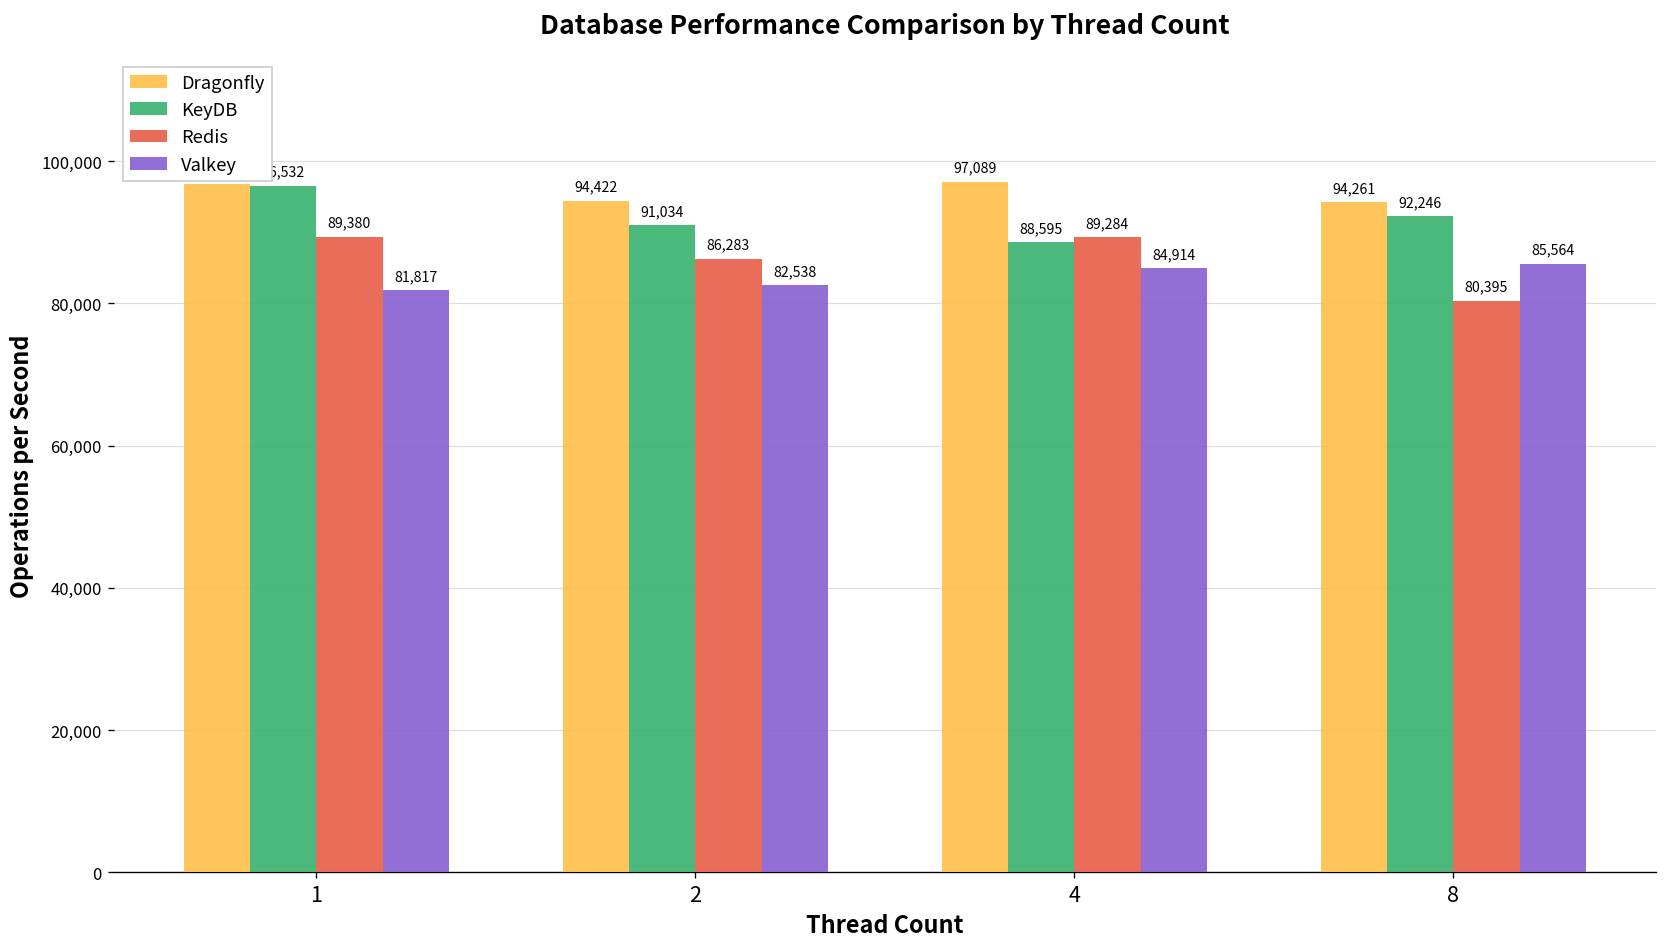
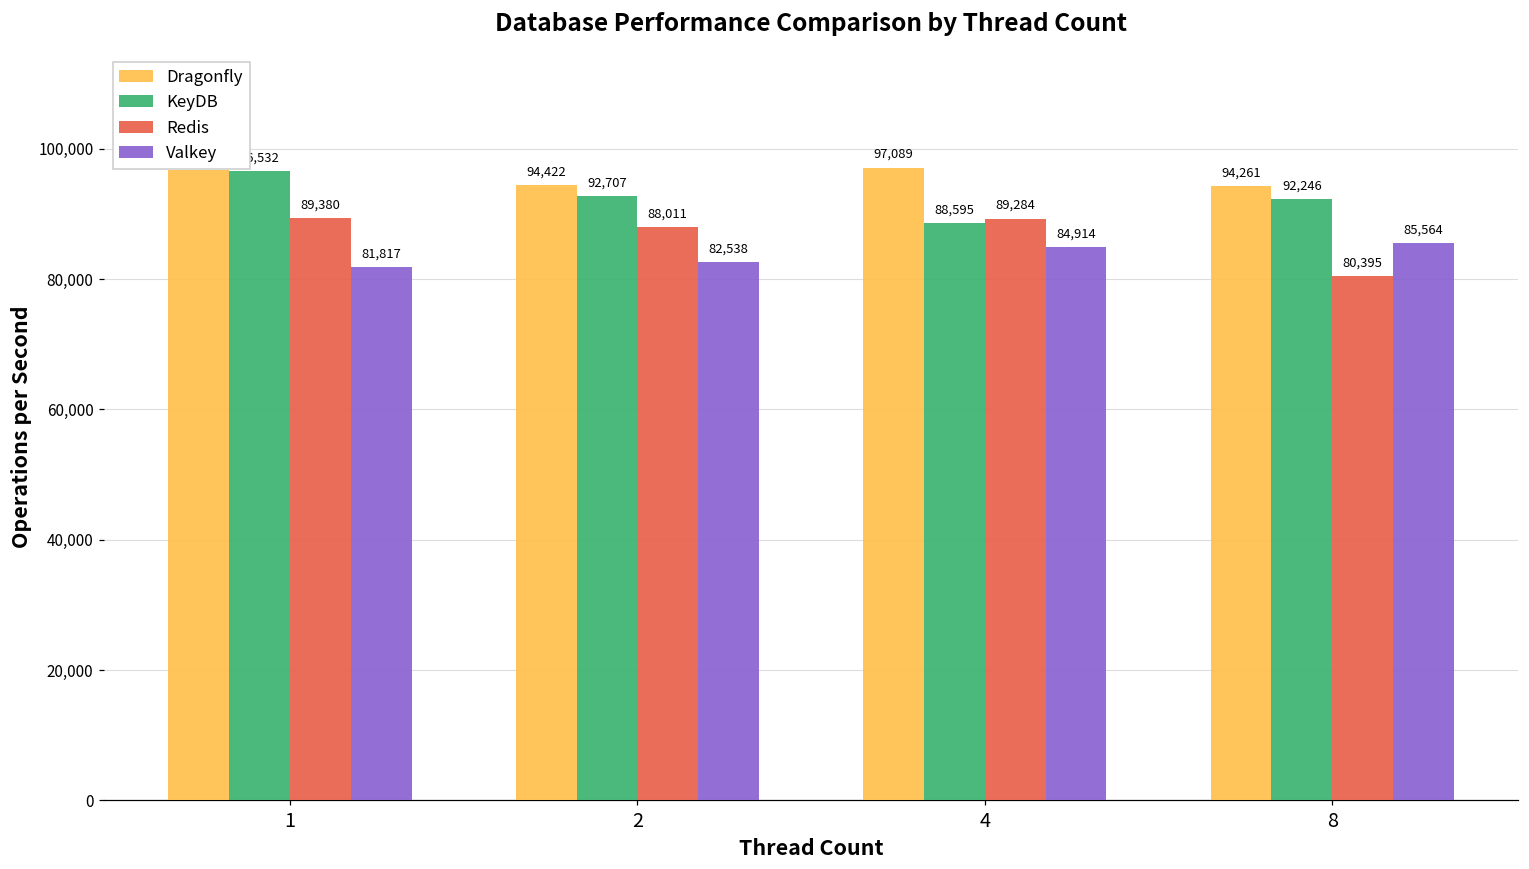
  {
    "Dragonfly": {
      "2": "94,422",
      "4": "97,089",
      "8": "94,261"
    },
    "KeyDB": {
-     "2": "91,034",
+     "2": "92,707",
      "4": "88,595",
      "8": "92,246"
    },
    "Redis": {
      "1": "89,380",
-     "2": "86,283",
+     "2": "88,011",
      "4": "89,284",
      "8": "80,395"
    },
    "Valkey": {
      "1": "81,817",
      "2": "82,538",
      "4": "84,914",
      "8": "85,564"
    }
  }
